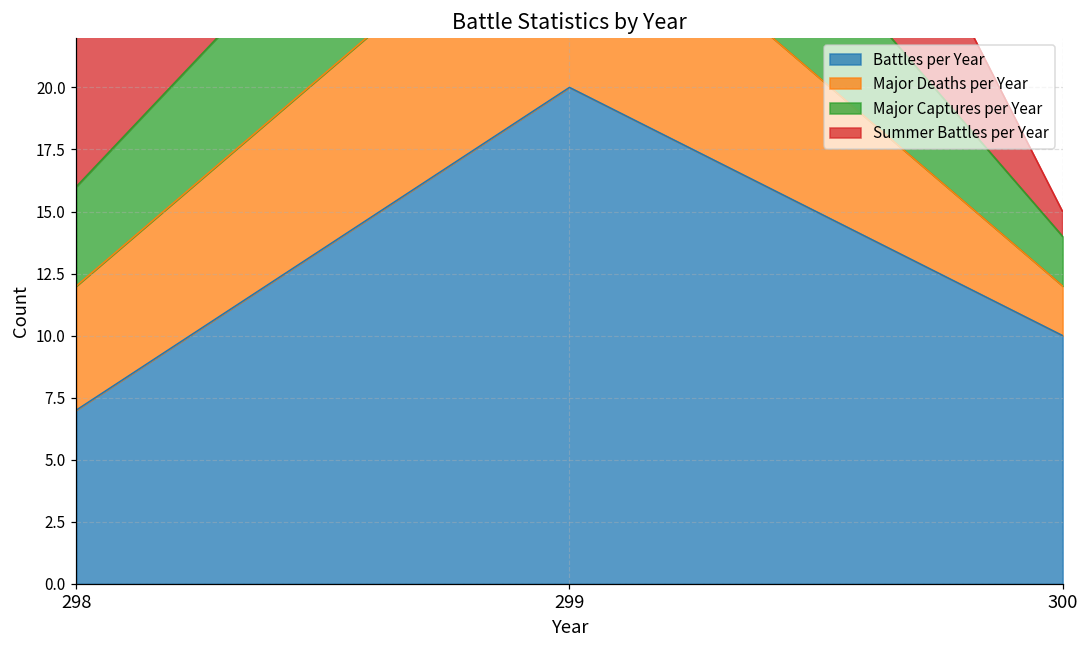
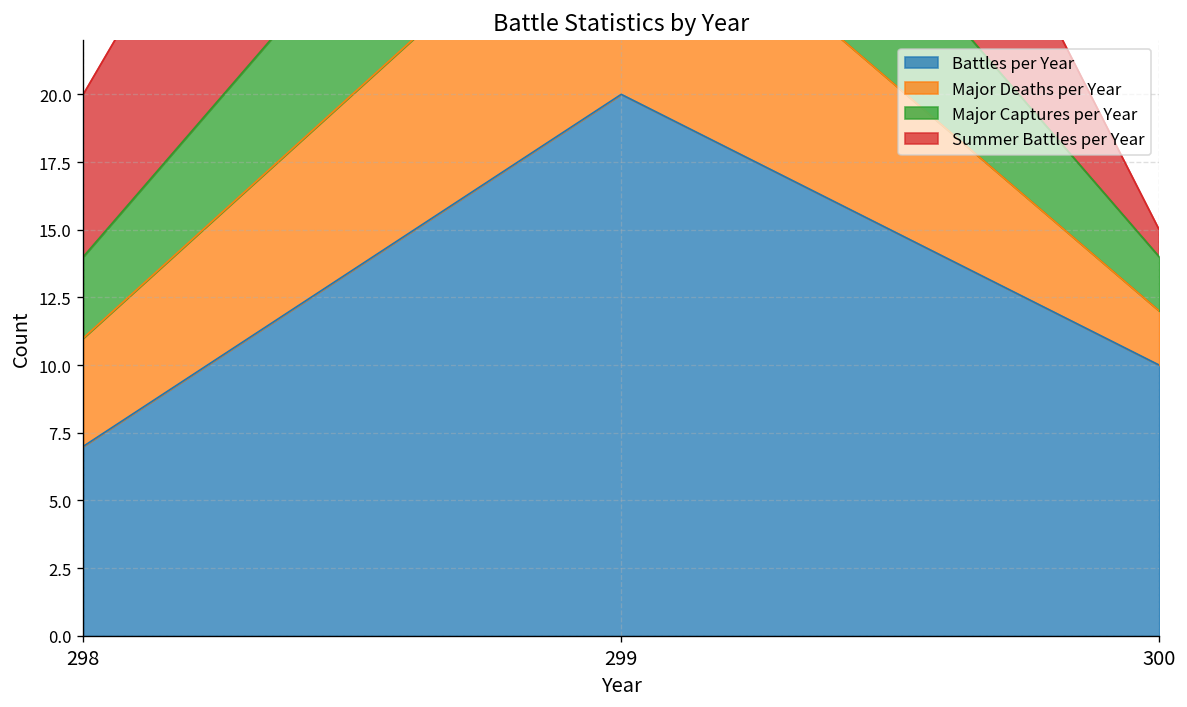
  {
    "Battles per Year": {
      "298": 7,
      "299": 20,
      "300": 10
    },
    "Major Deaths per Year": {
-     "298": 5,
+     "298": 4,
      "300": 2
    },
    "Major Captures per Year": {
-     "298": 4,
+     "298": 3,
      "300": 2
    },
    "Summer Battles per Year": {
      "298": 6,
      "300": 1
    }
  }
